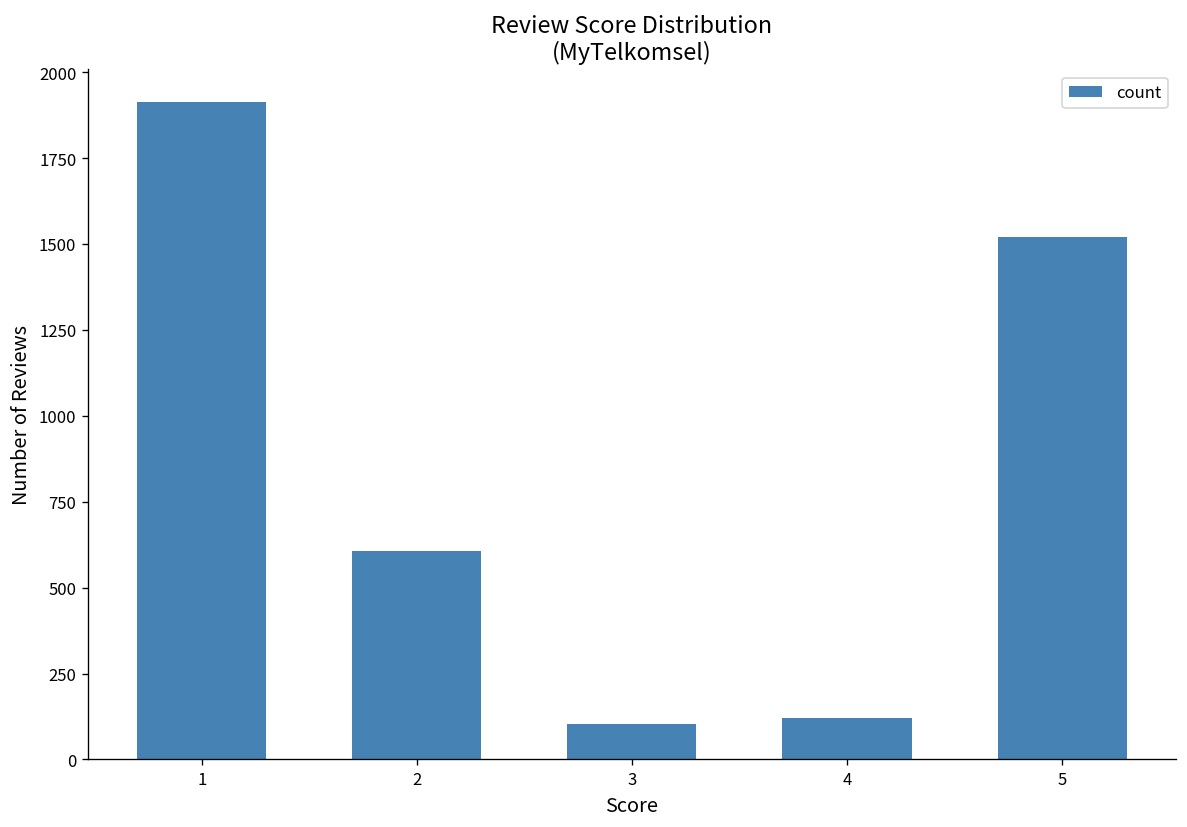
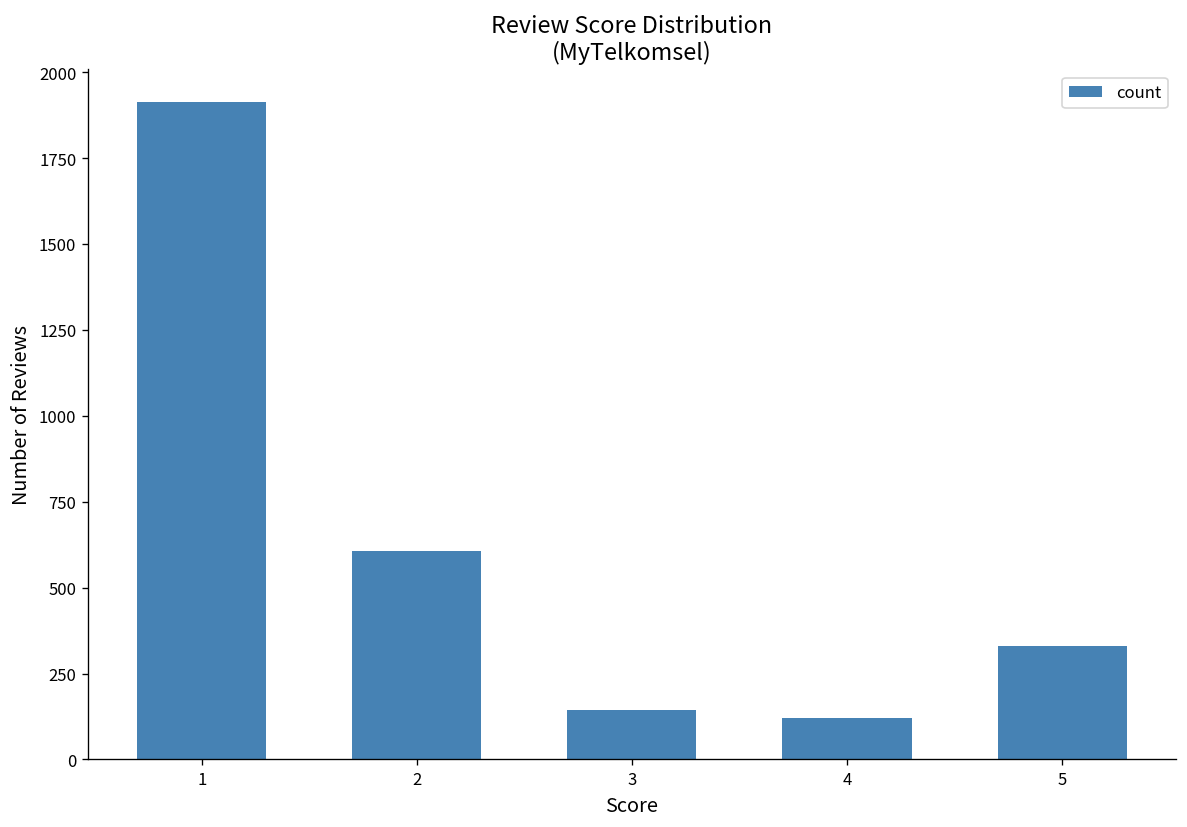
  {
    "1": 1910,
    "2": 610,
-   "3": 100,
+   "3": 150,
    "4": 120,
-   "5": 1520
+   "5": 330
  }
